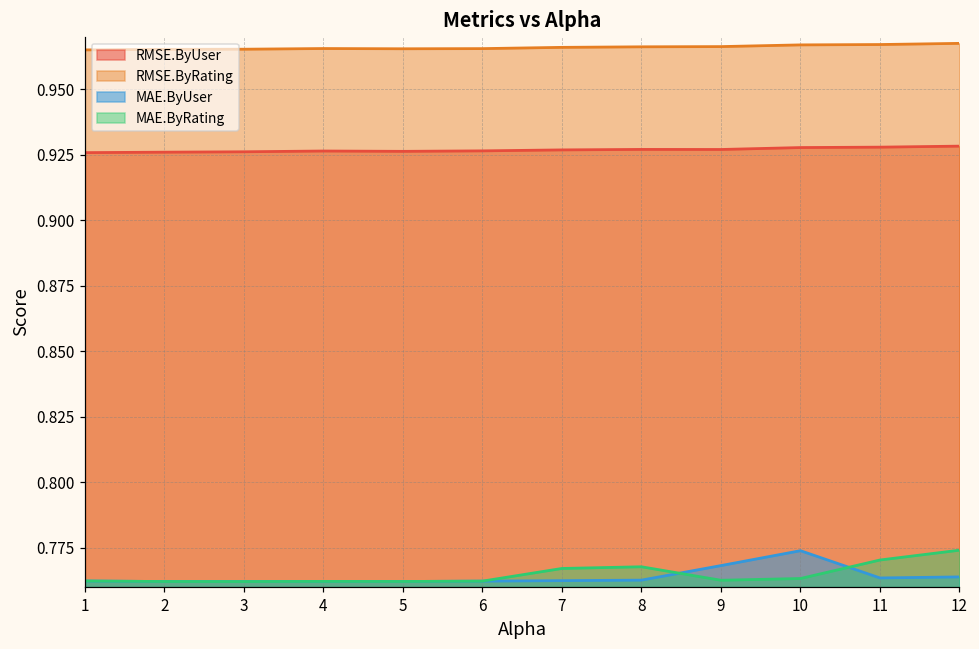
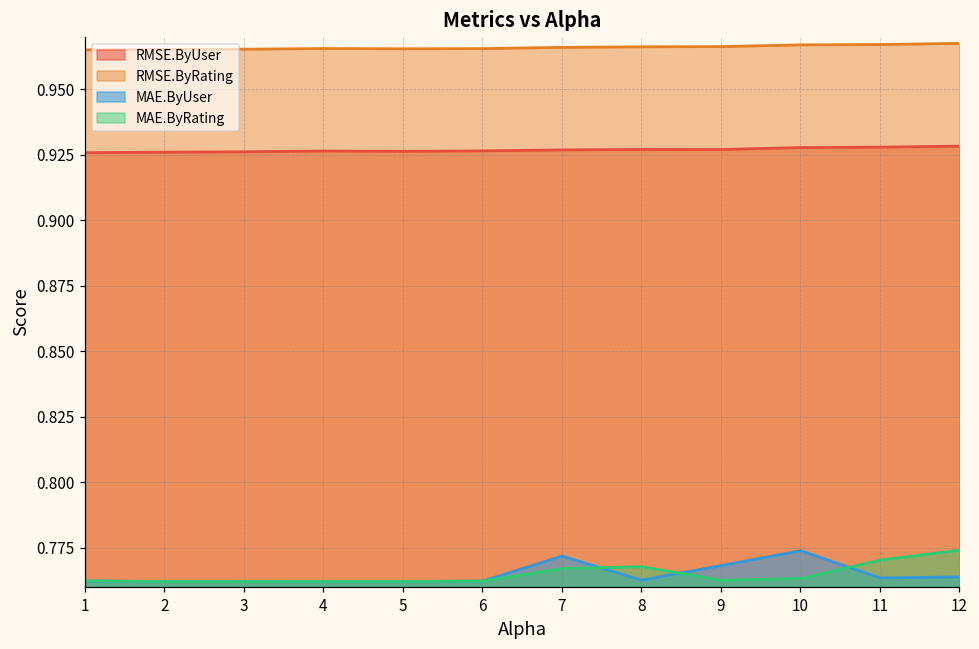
  {
    "MAE.ByUser": {
-     "7": 0.762,
+     "7": 0.772,
      "8": 0.763,
      "9": 0.768,
      "10": 0.774,
      "11": 0.763,
      "12": 0.764
    },
    "MAE.ByRating": {
      "7": 0.767,
      "8": 0.768,
      "9": 0.763,
      "10": 0.763,
      "11": 0.770,
      "12": 0.774
    }
  }
